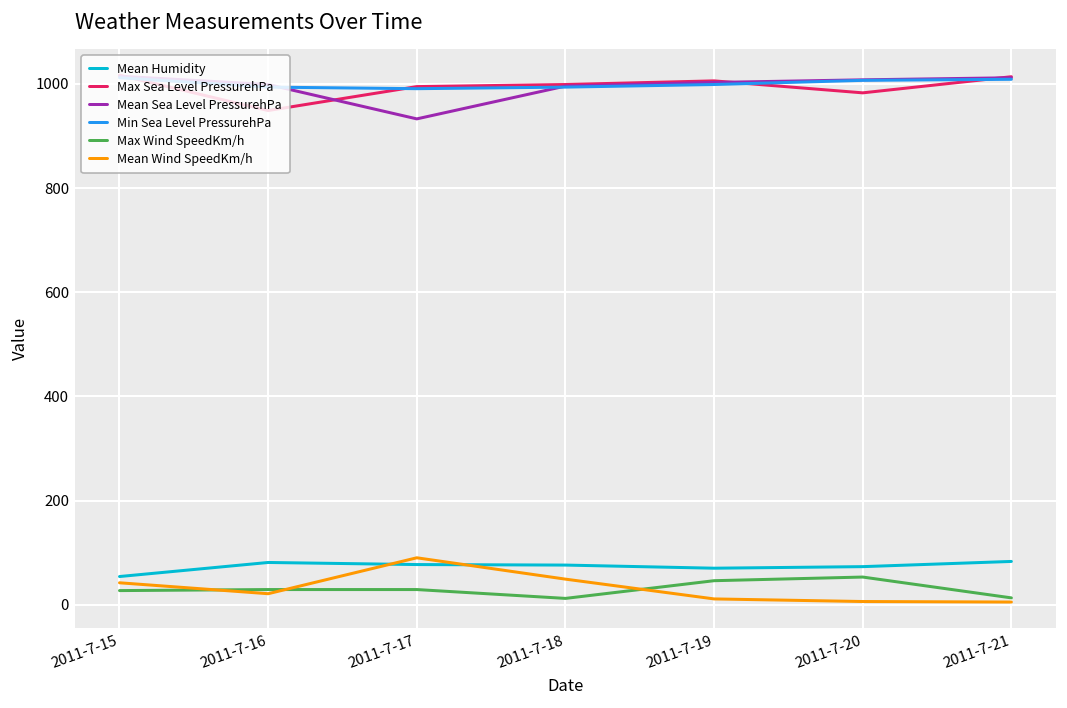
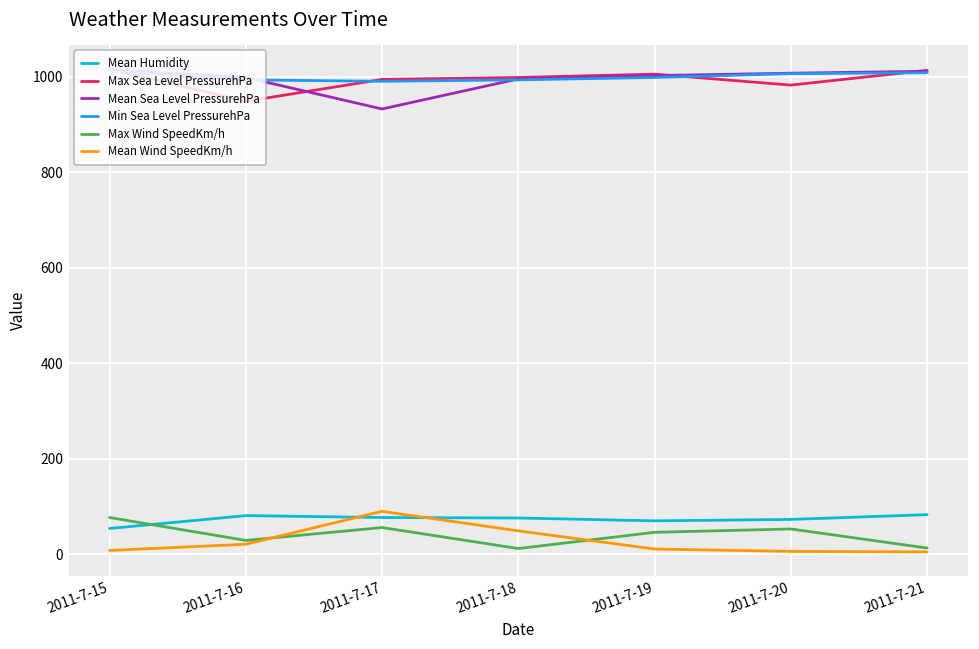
  {
    "Max Sea Level PressurehPa": {
      "2011-7-20": 980
    },
    "Mean Sea Level PressurehPa": {
      "2011-7-17": 930
    },
    "Max Wind SpeedKm/h": {
-     "2011-7-15": 30,
+     "2011-7-15": 80,
      "2011-7-16": 30,
-     "2011-7-17": 30,
+     "2011-7-17": 60,
      "2011-7-18": 10,
      "2011-7-19": 50,
      "2011-7-20": 50,
      "2011-7-21": 10
    },
    "Mean Wind SpeedKm/h": {
-     "2011-7-15": 40,
+     "2011-7-15": 10,
      "2011-7-16": 20,
      "2011-7-17": 90,
      "2011-7-18": 50,
      "2011-7-19": 10,
      "2011-7-20": 10,
      "2011-7-21": 10
    }
  }
